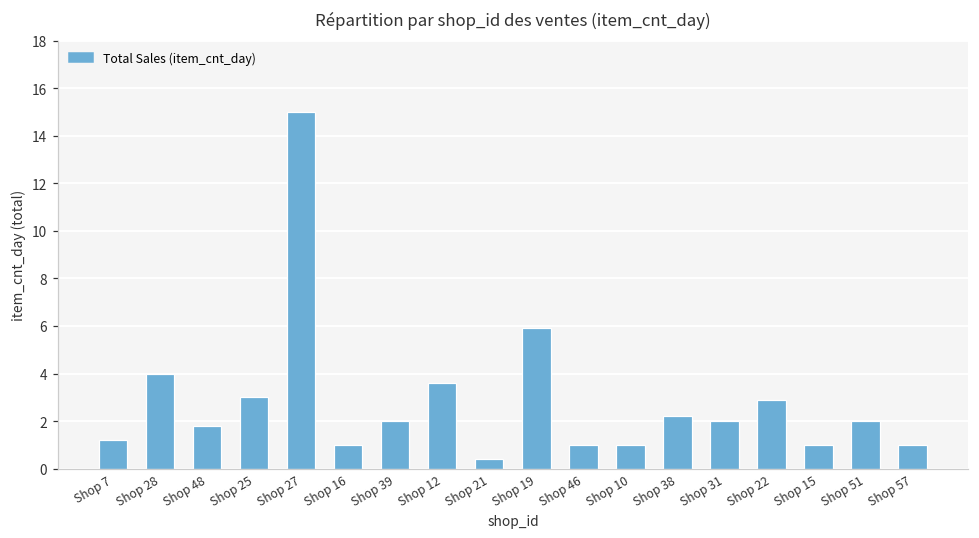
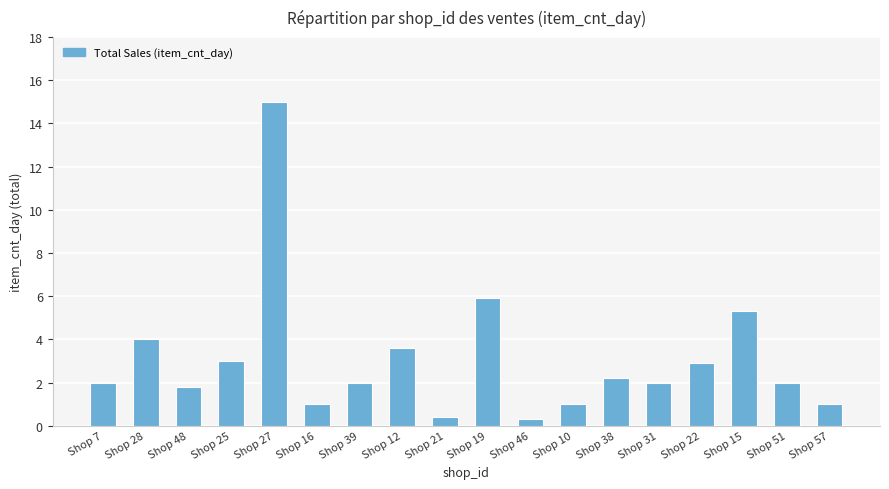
  {
-   "Shop 7": 1.2,
+   "Shop 7": 2.0,
    "Shop 28": 4.0,
    "Shop 48": 1.8,
    "Shop 25": 3.0,
    "Shop 27": 15.0,
    "Shop 16": 1.0,
    "Shop 39": 2.0,
    "Shop 12": 3.6,
    "Shop 21": 0.4,
    "Shop 19": 5.9,
-   "Shop 46": 1.0,
+   "Shop 46": 0.3,
    "Shop 10": 1.0,
    "Shop 38": 2.2,
    "Shop 31": 2.0,
    "Shop 22": 2.9,
-   "Shop 15": 1.0,
+   "Shop 15": 5.3,
    "Shop 51": 2.0,
    "Shop 57": 1.0
  }
